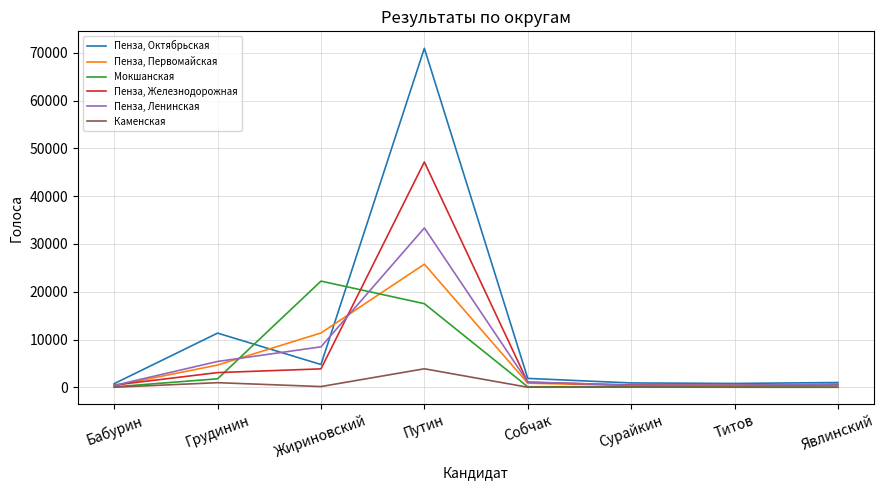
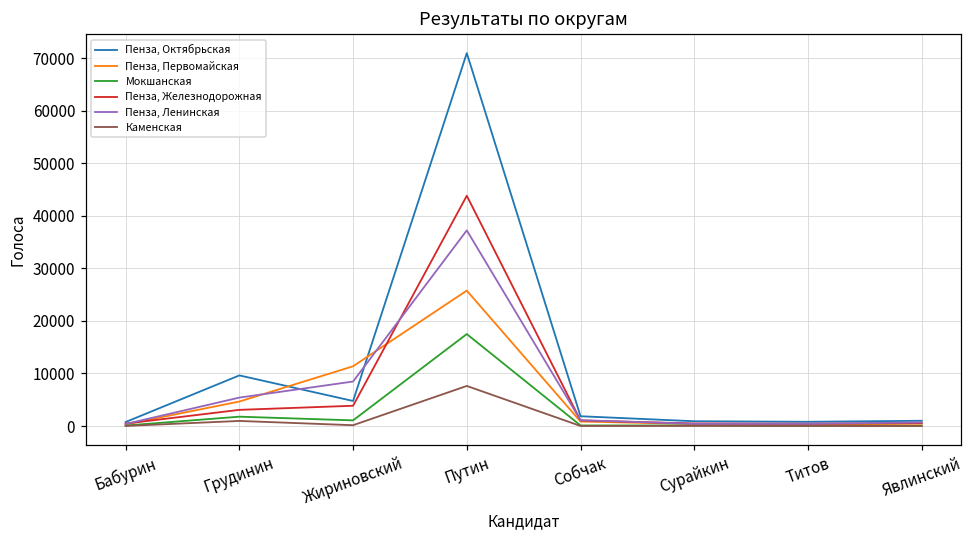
  {
    "Пенза, Октябрьская": {
-     "Грудинин": 11000,
+     "Грудинин": 10000,
      "Жириновский": 5000,
      "Путин": 71000,
      "Собчак": 2000
    },
    "Пенза, Первомайская": {
      "Грудинин": 5000,
      "Жириновский": 11000,
      "Путин": 26000
    },
    "Мокшанская": {
      "Грудинин": 2000,
-     "Жириновский": 22000,
+     "Жириновский": 1000,
      "Путин": 18000
    },
    "Пенза, Железнодорожная": {
      "Грудинин": 3000,
      "Жириновский": 4000,
-     "Путин": 47000
+     "Путин": 44000
    },
    "Пенза, Ленинская": {
      "Грудинин": 5000,
      "Жириновский": 8000,
-     "Путин": 33000
+     "Путин": 37000
    },
    "Каменская": {
      "Грудинин": 1000,
      "Жириновский": 0,
-     "Путин": 4000
+     "Путин": 8000
    }
  }
